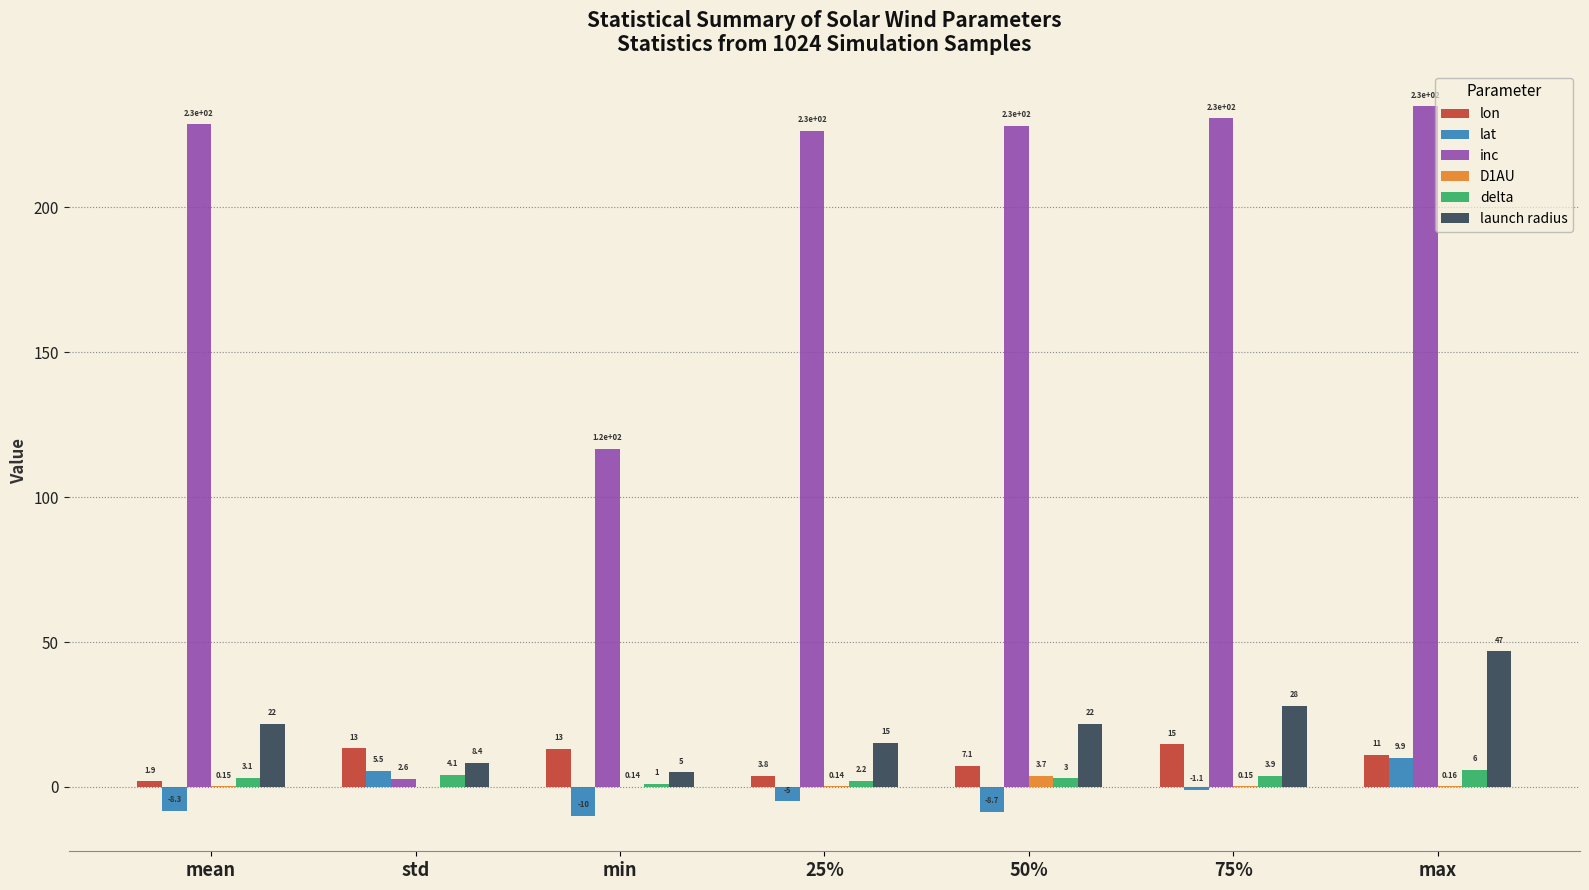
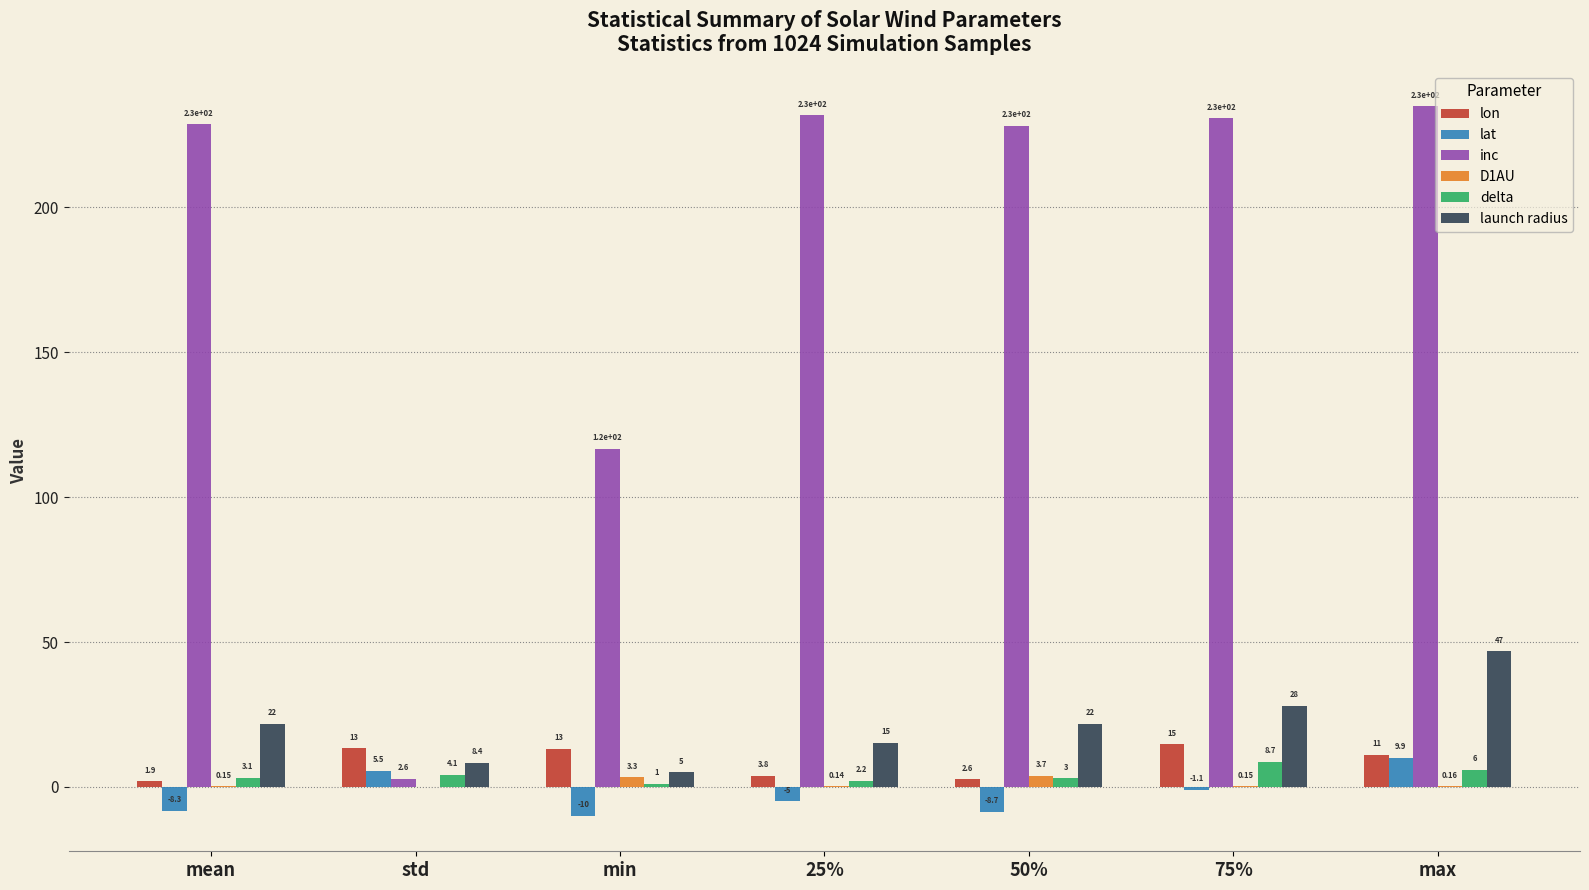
  {
    "lon": {
      "mean": 1.9,
      "std": 13,
      "min": 13,
      "25%": 3.8,
-     "50%": 7.1,
+     "50%": 2.6,
      "75%": 15,
      "max": 11
    },
    "lat": {
      "mean": -8.3,
      "std": 5.5,
      "min": -10,
      "25%": -5,
      "50%": -8.7,
      "75%": -1.1,
      "max": 9.9
    },
    "inc": {
-     "25%": 226
+     "25%": 232
    },
    "D1AU": {
      "mean": 0.15,
-     "min": 0.14,
+     "min": 3.3,
      "25%": 0.14,
      "50%": 3.7,
      "75%": 0.15,
      "max": 0.16
    },
    "delta": {
      "mean": 3.1,
      "std": 4.1,
      "min": 1,
      "25%": 2.2,
      "50%": 3,
-     "75%": 3.9,
+     "75%": 8.7,
      "max": 6
    },
    "launch radius": {
      "mean": 22,
      "std": 8.4,
      "min": 5,
      "25%": 15,
      "50%": 22,
      "75%": 28,
      "max": 47
    }
  }
